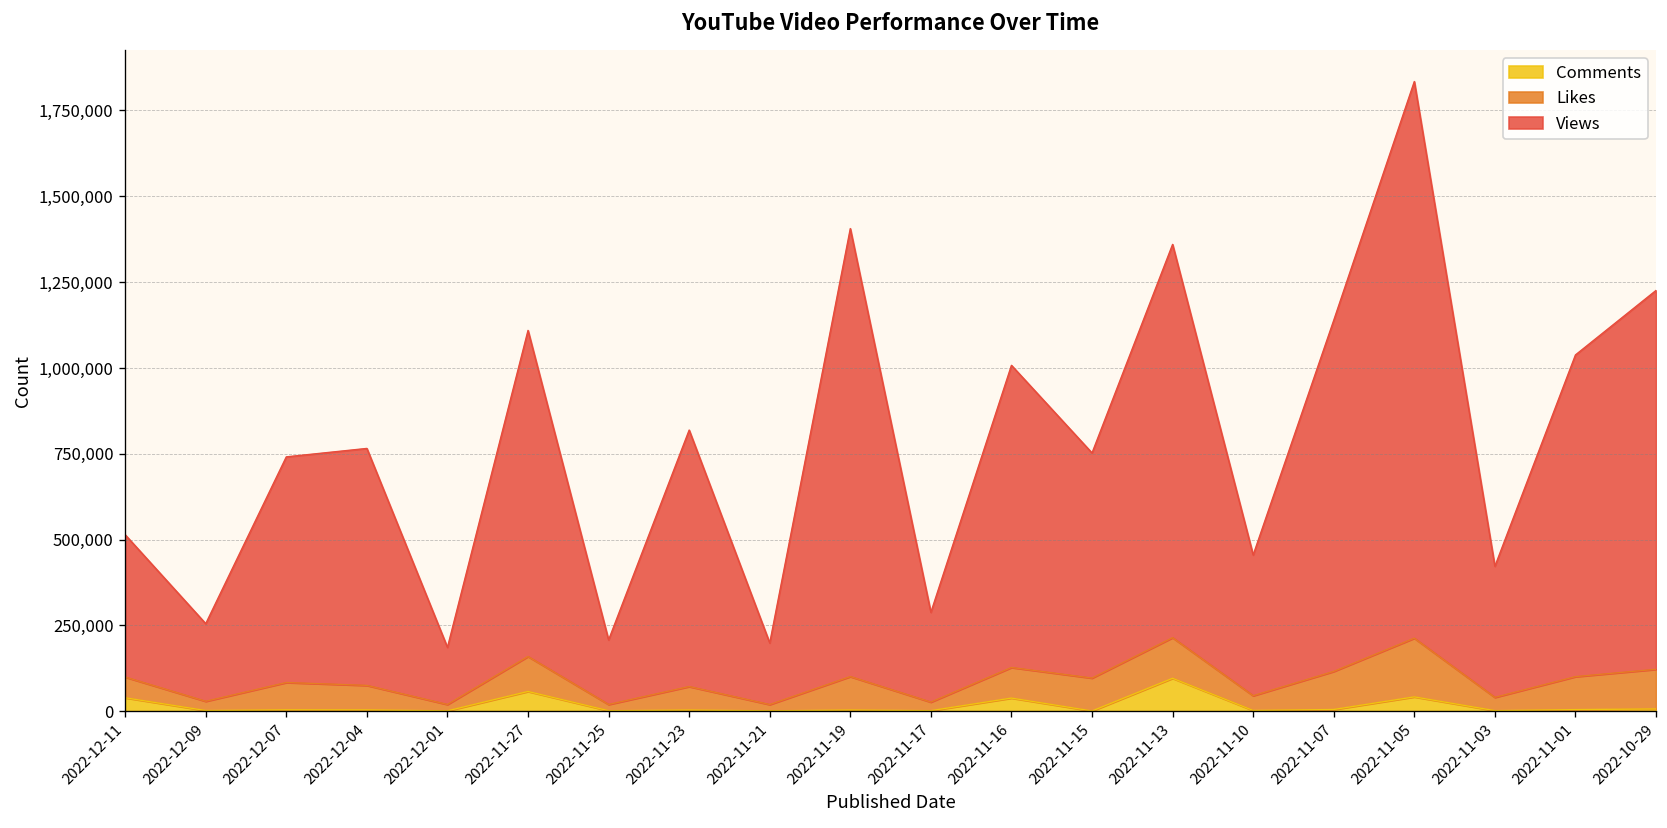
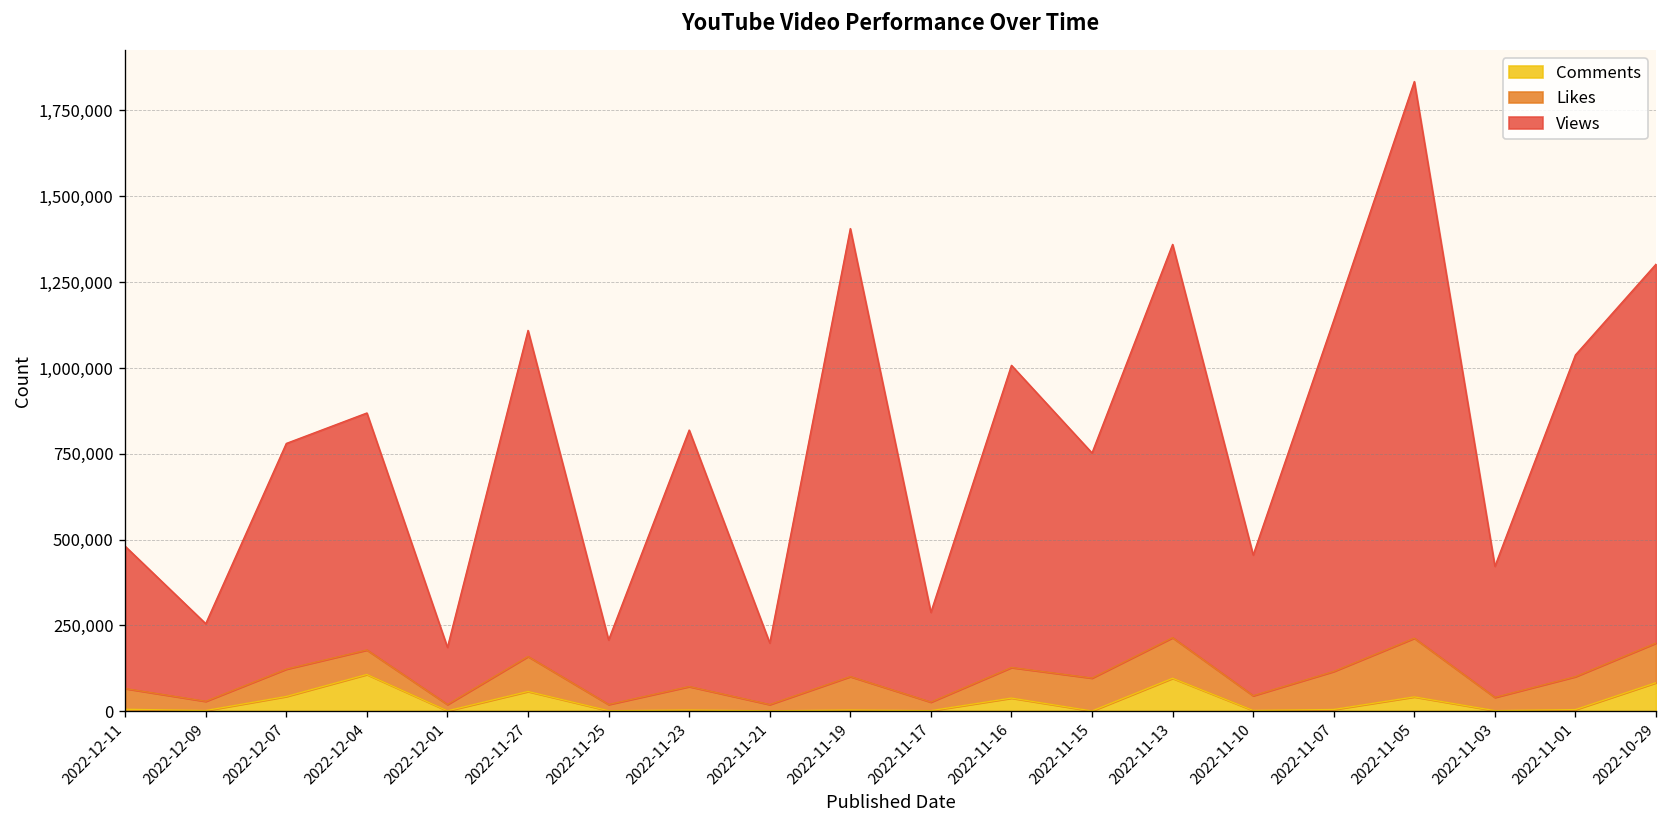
  {
    "Comments": {
-     "2022-12-11": "40,000",
+     "2022-12-11": "10,000",
      "2022-12-09": "0",
-     "2022-12-07": "0",
-     "2022-12-04": "0",
+     "2022-12-07": "40,000",
+     "2022-12-04": "110,000",
      "2022-12-01": "0",
      "2022-11-27": "60,000",
      "2022-11-25": "0",
      "2022-11-23": "0",
      "2022-11-21": "0",
      "2022-11-19": "0",
      "2022-11-17": "0",
      "2022-11-16": "40,000",
      "2022-11-15": "0",
      "2022-11-13": "100,000",
      "2022-11-10": "0",
      "2022-11-07": "10,000",
      "2022-11-05": "40,000",
      "2022-11-03": "0",
      "2022-11-01": "0",
-     "2022-10-29": "10,000"
+     "2022-10-29": "80,000"
    }
  }
